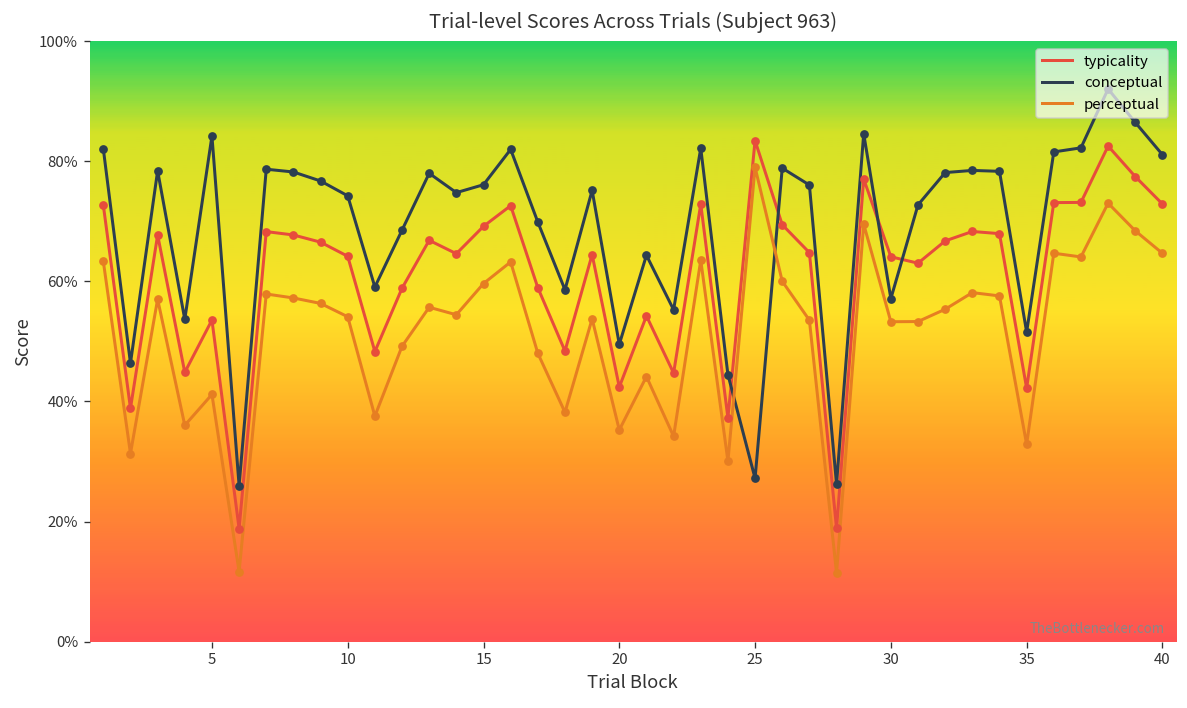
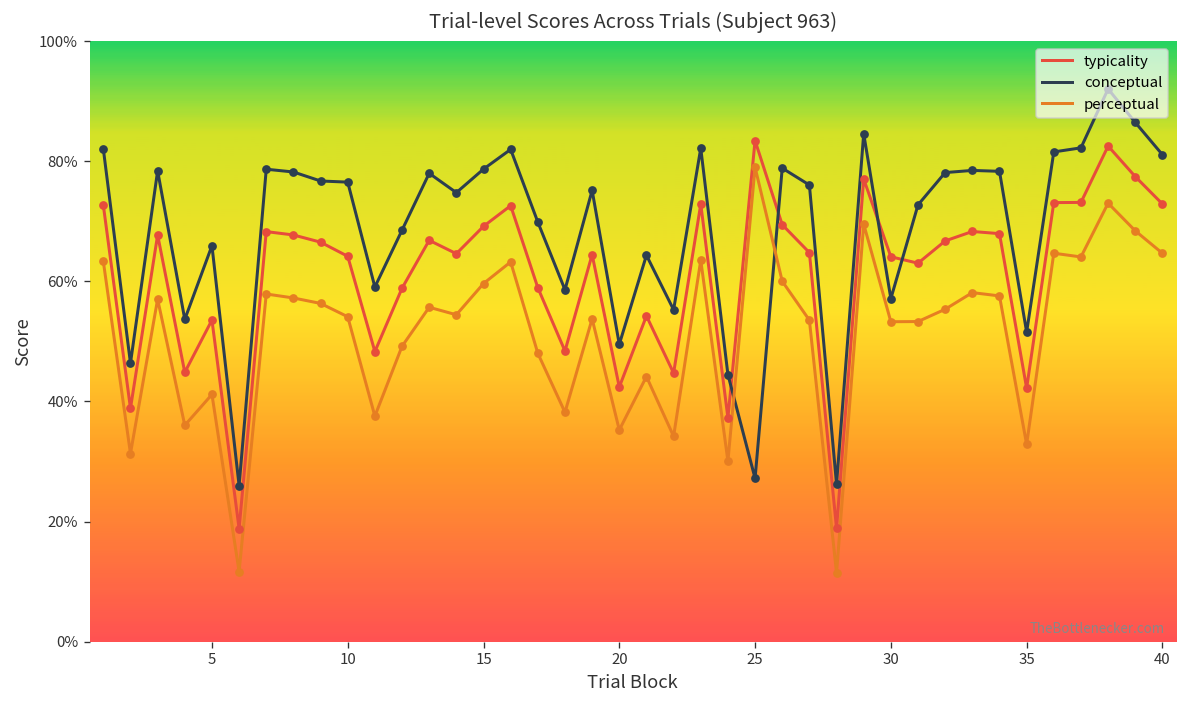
  {
    "conceptual": {
-     "5": "84%",
-     "10": "74%",
-     "15": "76%",
+     "5": "66%",
+     "10": "77%",
+     "15": "79%",
      "20": "50%",
      "25": "27%",
      "30": "57%",
      "35": "52%",
      "40": "81%"
    }
  }
